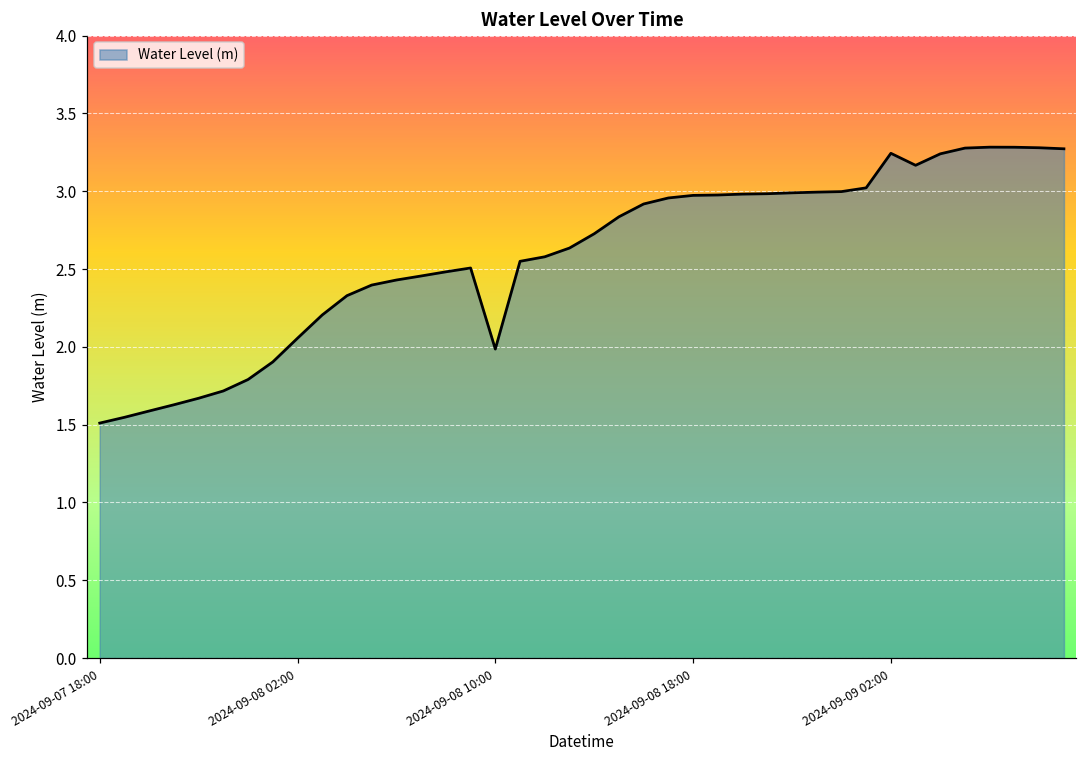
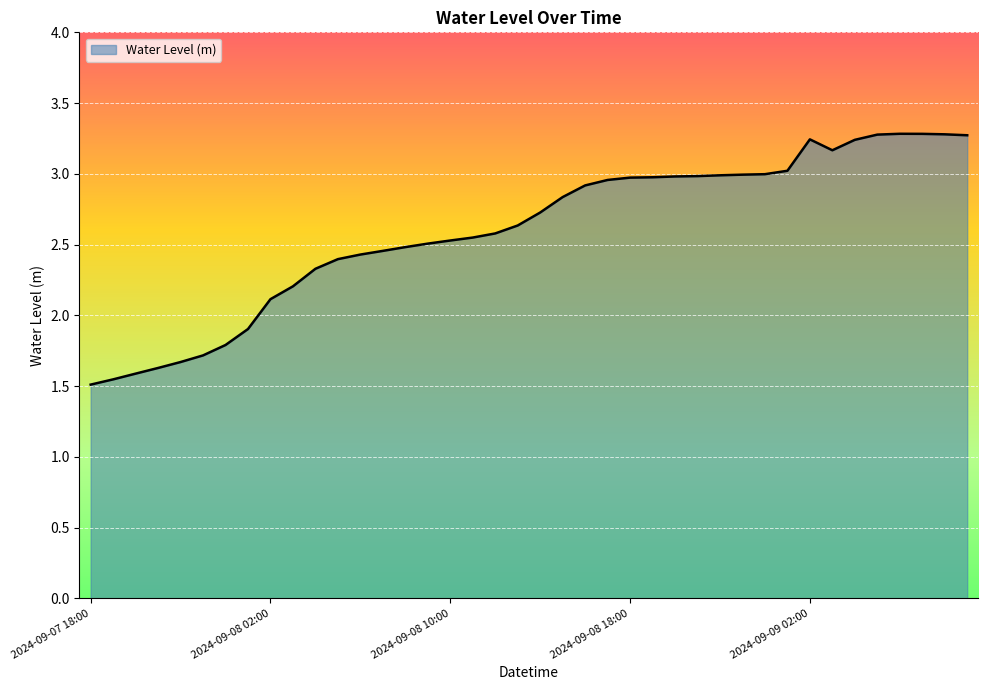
  {
    "2024-09-07 18:00": 1.51,
-   "2024-09-08 02:00": 2.06,
-   "2024-09-08 10:00": 1.99,
+   "2024-09-08 02:00": 2.11,
+   "2024-09-08 10:00": 2.53,
    "2024-09-08 18:00": 2.97,
    "2024-09-09 02:00": 3.24
  }
